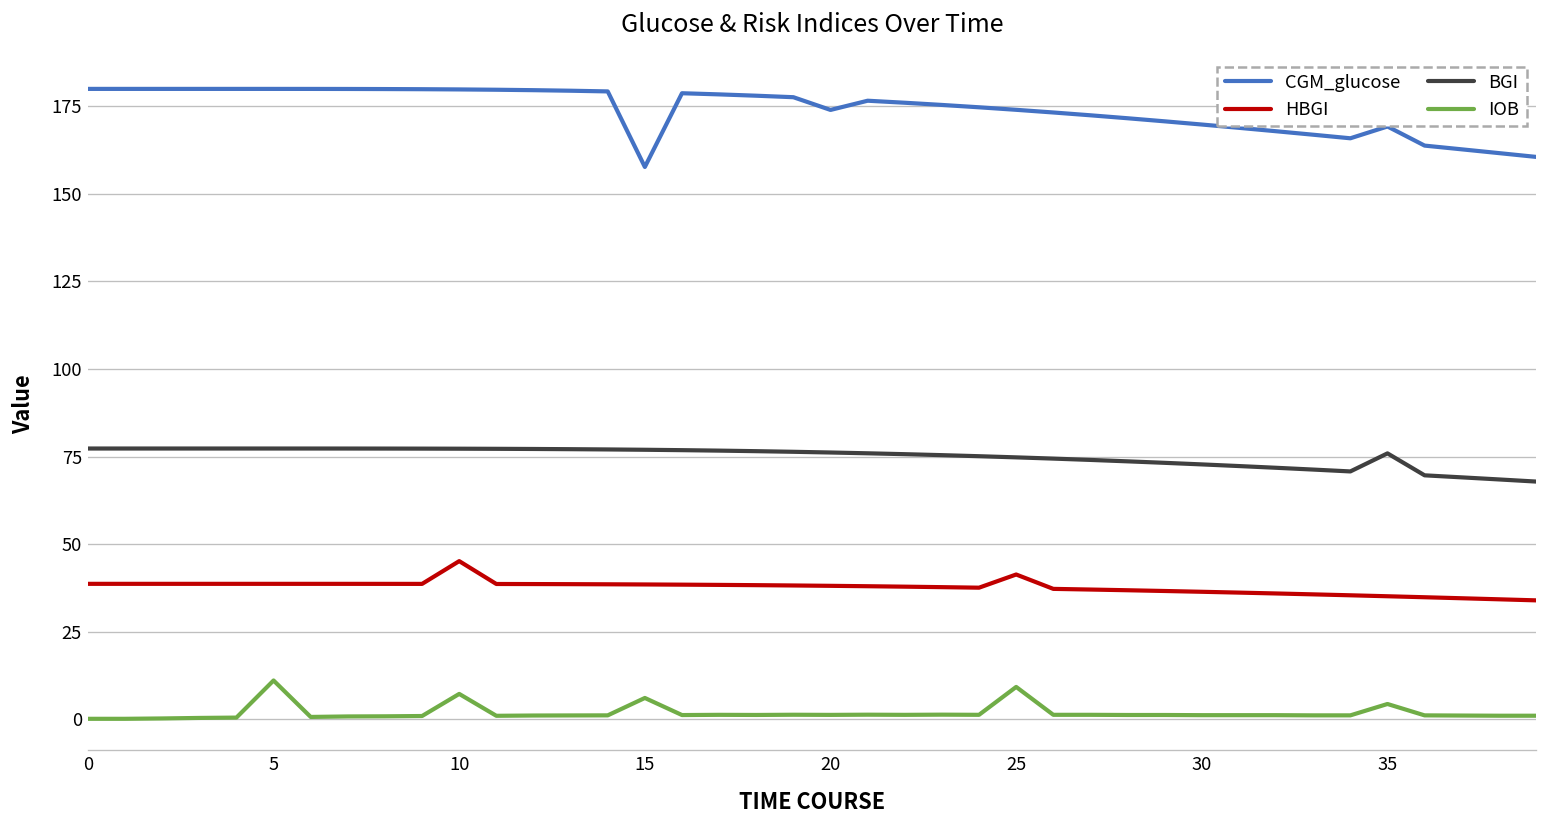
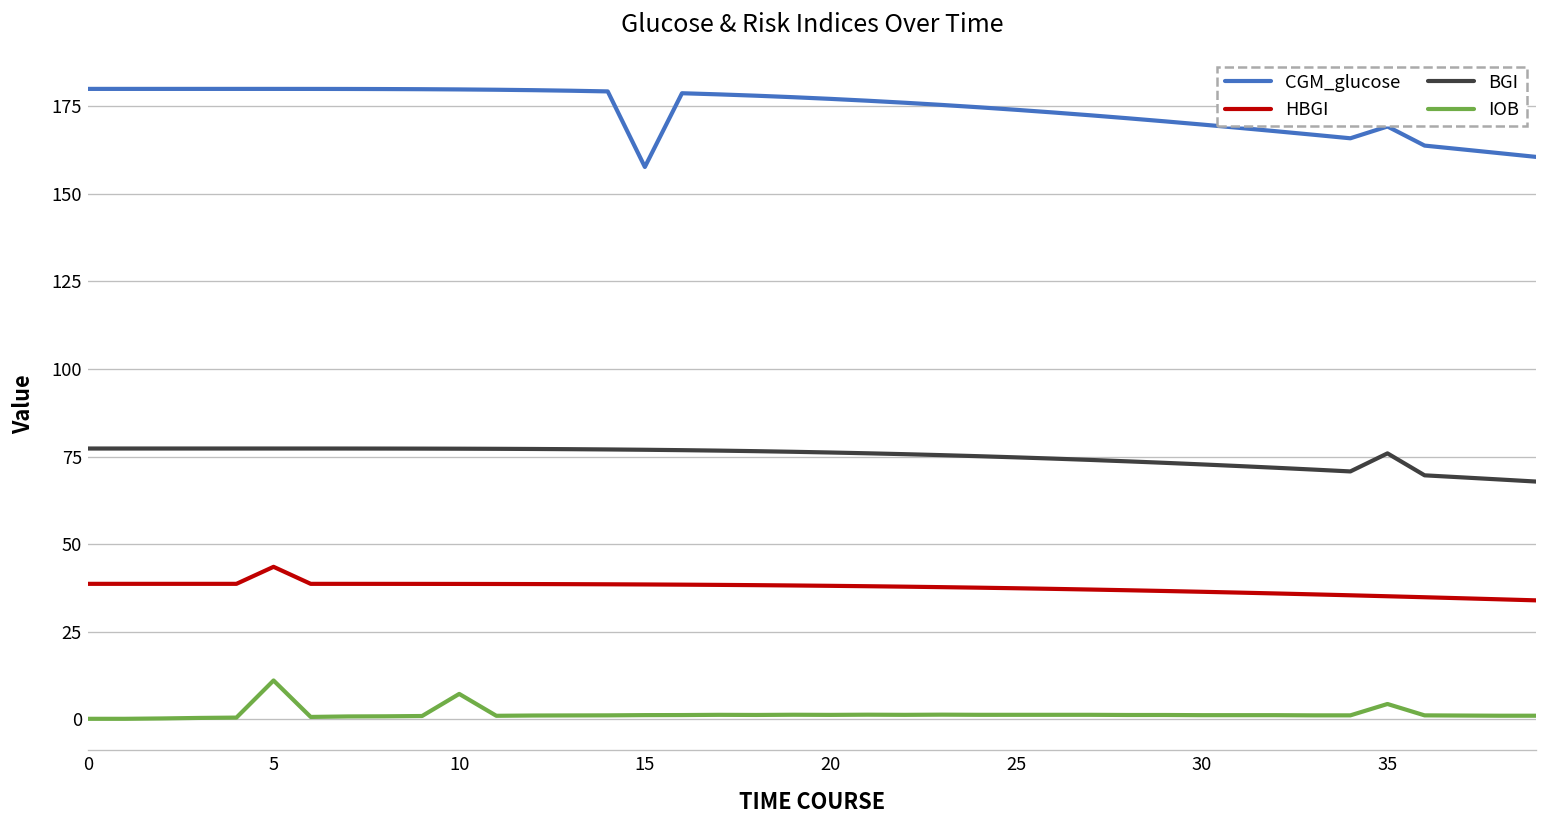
  {
    "CGM_glucose": {
      "0": 180,
      "5": 180,
      "10": 180,
      "15": 158,
-     "20": 174,
+     "20": 177,
      "25": 174,
      "30": 170
    },
    "HBGI": {
      "0": 39,
-     "5": 39,
-     "10": 45,
+     "5": 44,
+     "10": 39,
      "15": 38,
      "20": 38,
-     "25": 41,
+     "25": 37,
      "30": 36,
      "35": 35
    },
    "BGI": {
      "0": 77,
      "5": 77,
      "10": 77,
      "15": 77,
      "20": 76,
      "25": 75,
      "30": 73,
      "35": 76
    },
    "IOB": {
      "0": 0,
      "5": 11,
      "10": 7,
-     "15": 6,
+     "15": 1,
      "20": 1,
-     "25": 9,
+     "25": 1,
      "30": 1,
      "35": 4
    }
  }
